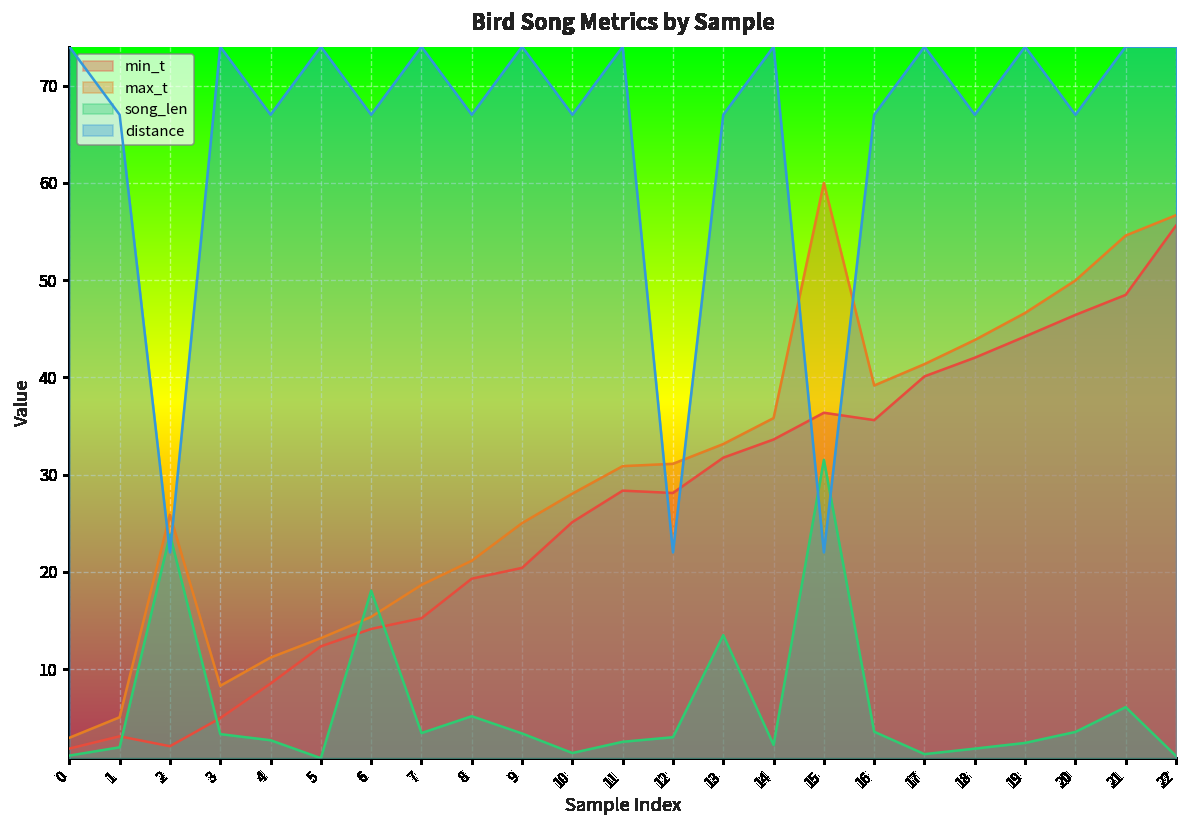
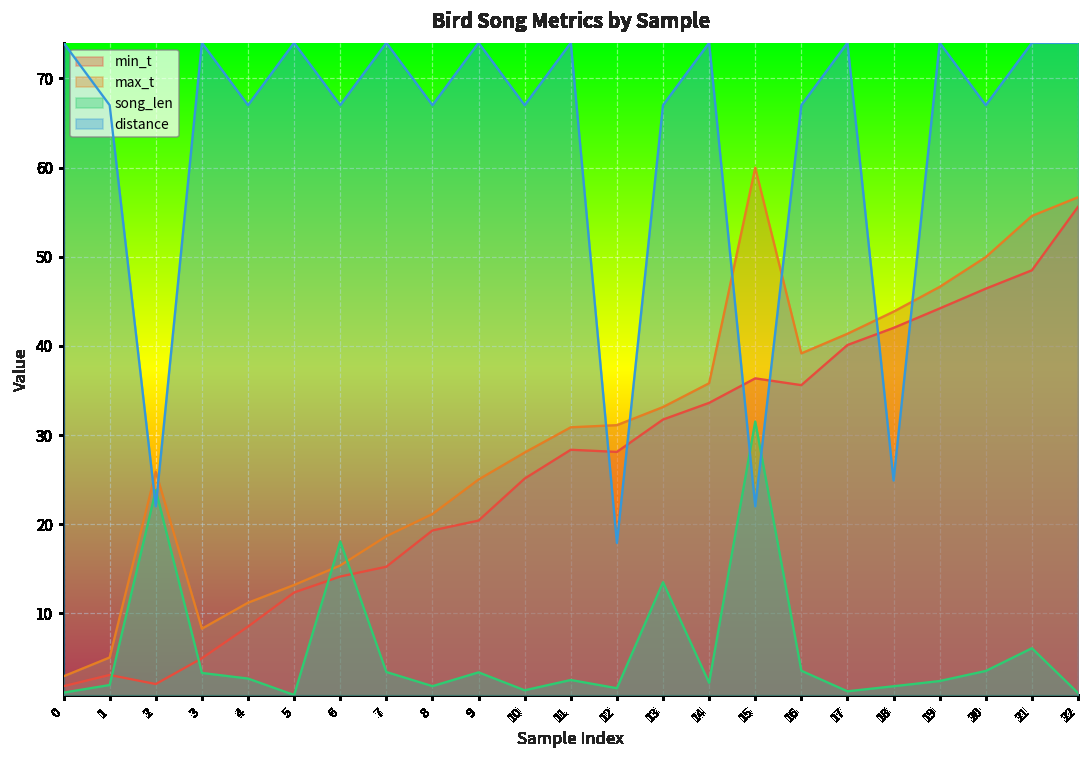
  {
    "song_len": {
      "0": 1,
      "1": 2,
      "2": 24,
      "3": 3,
      "4": 3,
      "5": 1,
      "6": 18,
      "7": 3,
-     "8": 5,
+     "8": 2,
      "9": 3,
      "10": 1,
      "11": 3,
-     "12": 3,
+     "12": 2,
      "13": 13,
      "14": 2,
      "15": 32,
      "16": 4,
      "17": 1,
      "18": 2,
      "19": 2,
      "20": 4,
      "21": 6,
      "22": 1
    },
    "distance": {
      "0": 74,
      "2": 22,
      "3": 74,
      "4": 67,
      "5": 74,
      "6": 67,
      "7": 74,
      "8": 67,
      "9": 74,
      "10": 67,
      "11": 74,
-     "12": 22,
+     "12": 18,
      "13": 67,
      "14": 74,
      "15": 22,
      "16": 67,
      "17": 74,
-     "18": 67,
+     "18": 25,
      "19": 74,
      "20": 67,
      "21": 74,
      "22": 74
    }
  }
